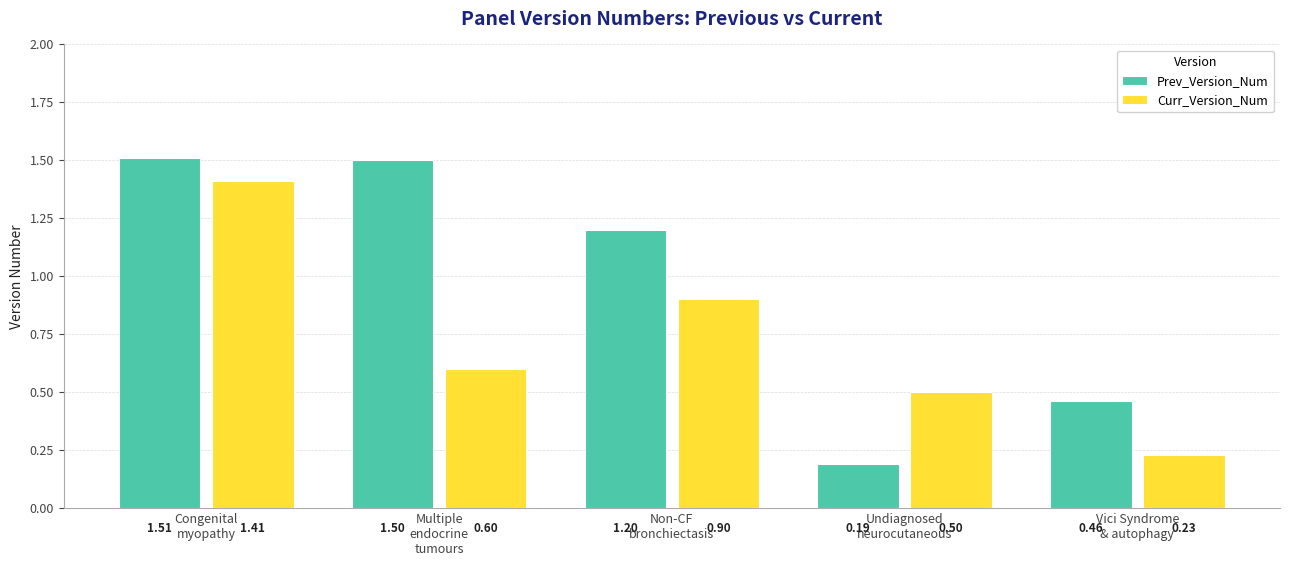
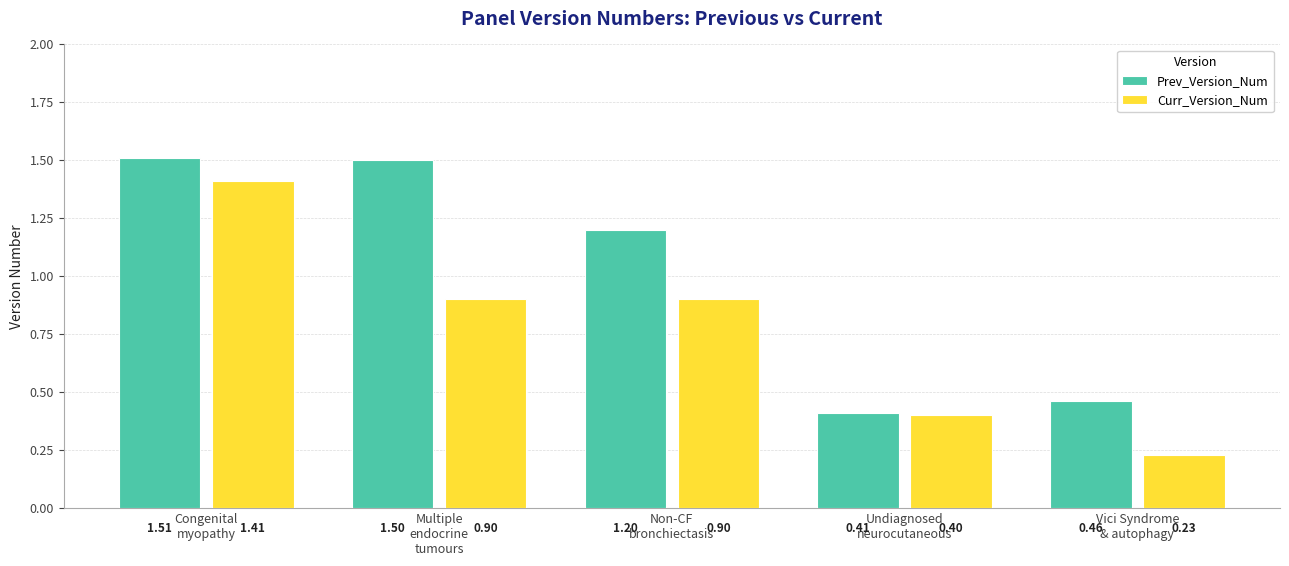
  {
    "Prev_Version_Num": {
-     "Undiagnosed neurocutaneous": 0.19
+     "Undiagnosed neurocutaneous": 0.41
    },
    "Curr_Version_Num": {
-     "Multiple endocrine tumours": 0.60,
-     "Undiagnosed neurocutaneous": 0.50
+     "Multiple endocrine tumours": 0.90,
+     "Undiagnosed neurocutaneous": 0.40
    }
  }
